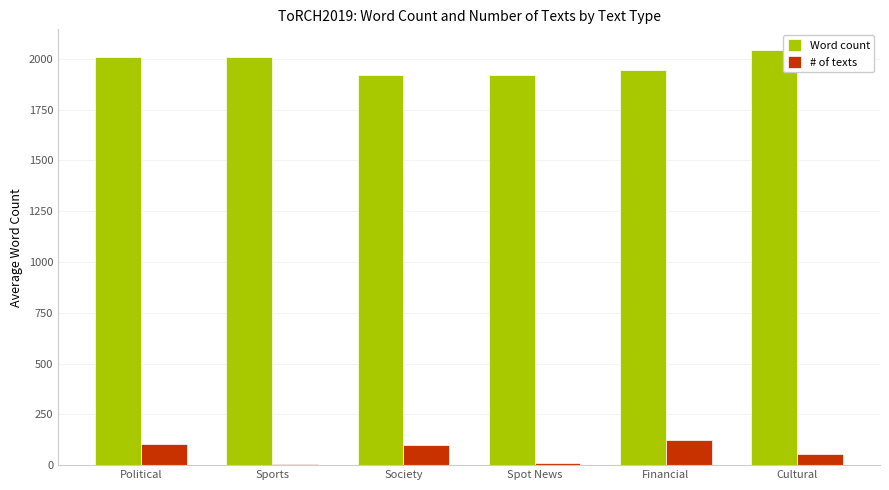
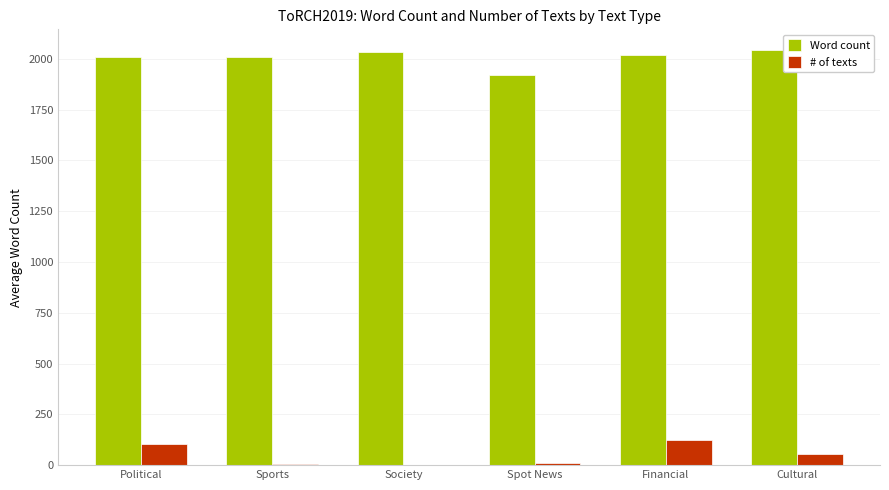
  {
    "Word count": {
      "Political": 2010,
      "Sports": 2010,
-     "Society": 1920,
+     "Society": 2030,
      "Spot News": 1920,
-     "Financial": 1950,
+     "Financial": 2020,
      "Cultural": 2040
    },
    "# of texts": {
      "Political": 100,
-     "Society": 100,
+     "Society": 0,
      "Financial": 120,
      "Cultural": 60
    }
  }
